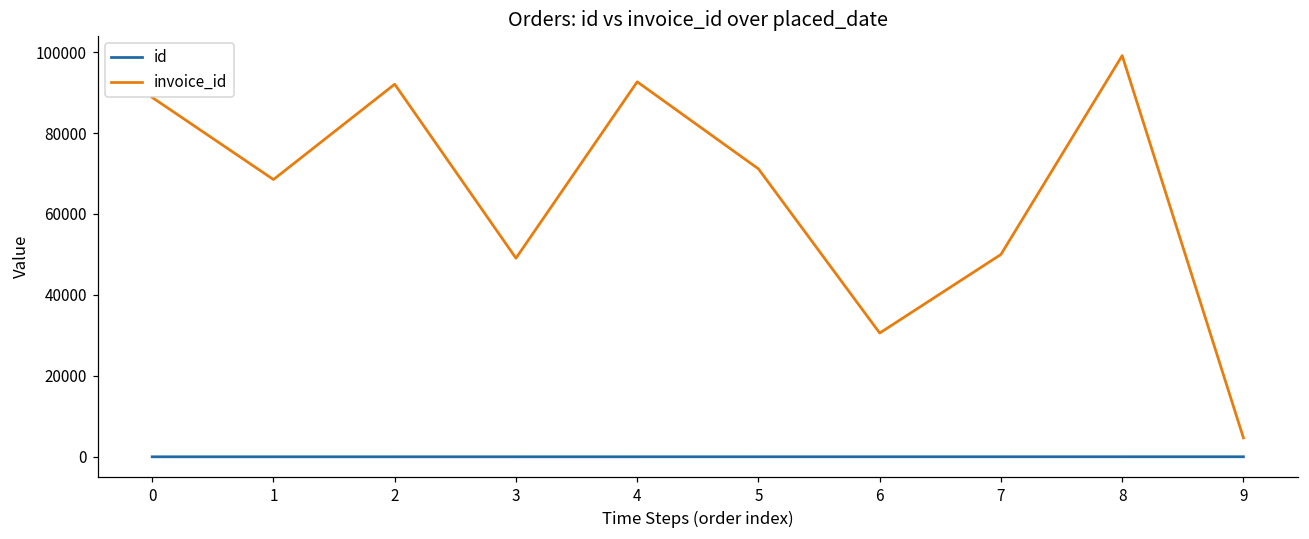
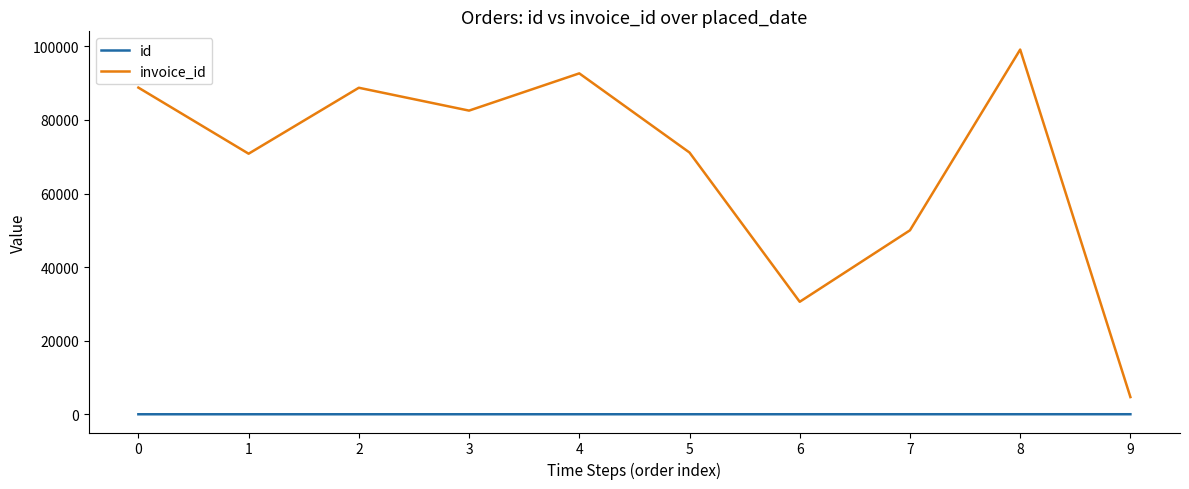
  {
    "id": {
      "0": 0,
      "1": 0,
      "2": 0,
      "3": 0,
      "4": 0,
      "5": 0,
      "6": 0,
      "7": 0,
      "8": 0,
      "9": 0
    },
    "invoice_id": {
      "0": 89000,
-     "1": 69000,
-     "2": 92000,
-     "3": 49000,
+     "1": 71000,
+     "2": 89000,
+     "3": 83000,
      "4": 93000,
      "5": 71000,
      "6": 31000,
      "7": 50000,
      "8": 99000,
      "9": 5000
    }
  }
